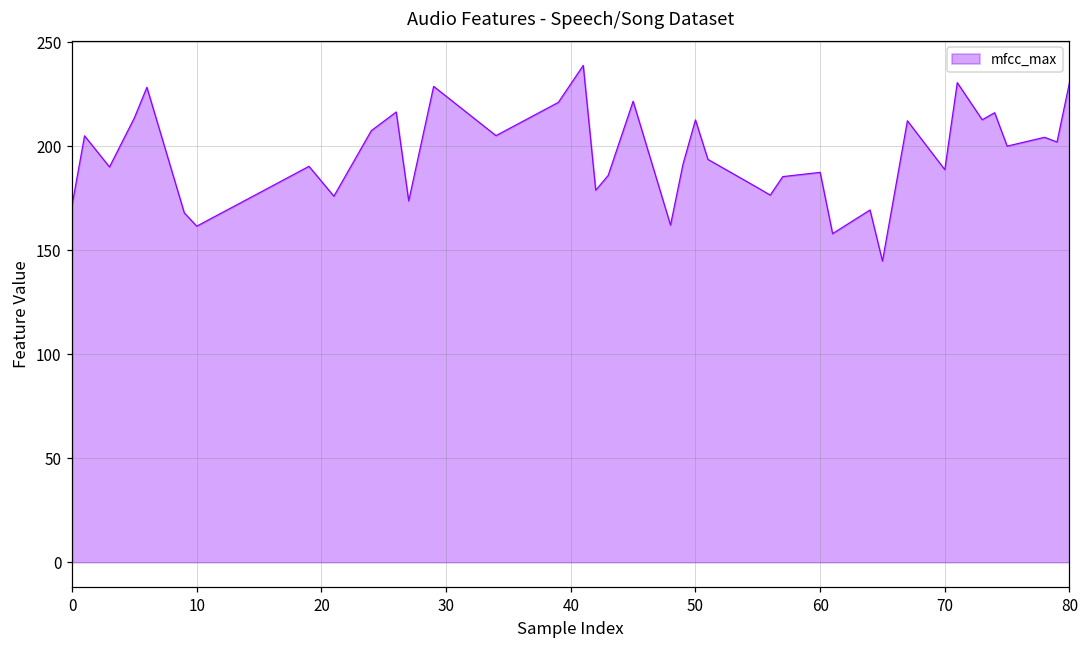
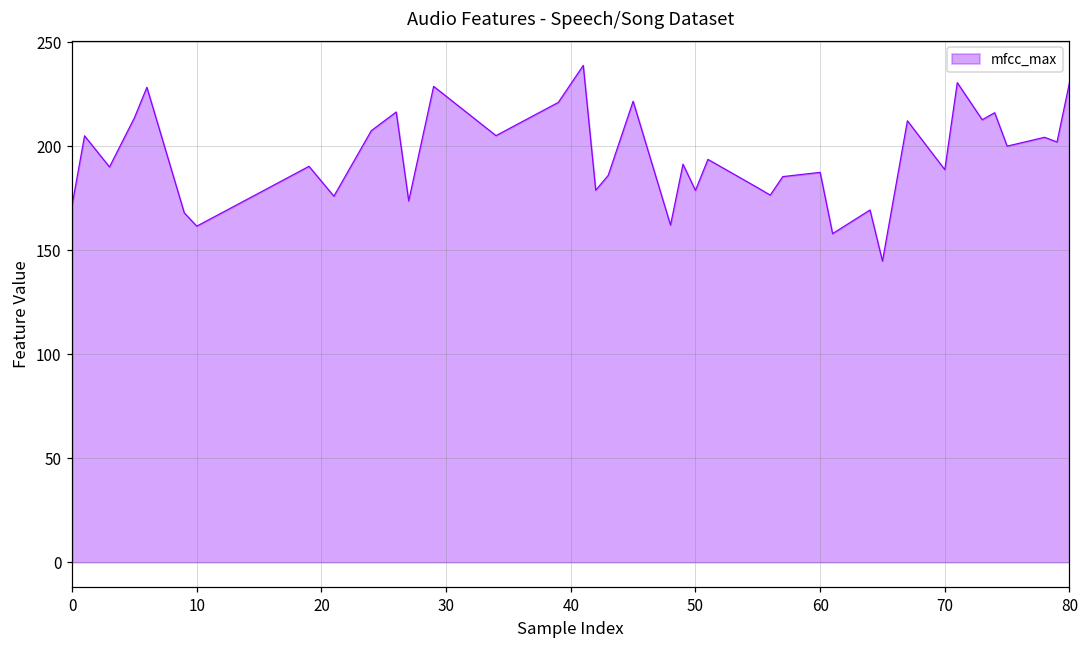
  {
    "0": 172,
    "10": 162,
-   "50": 213,
+   "50": 179,
    "60": 187,
    "70": 189,
    "80": 231
  }
